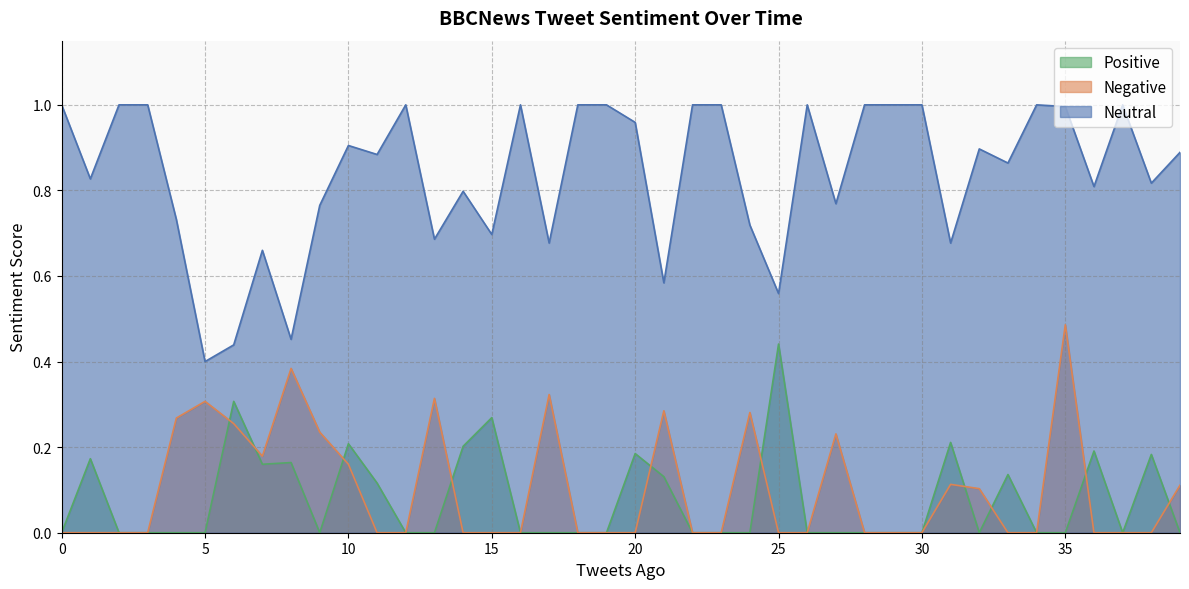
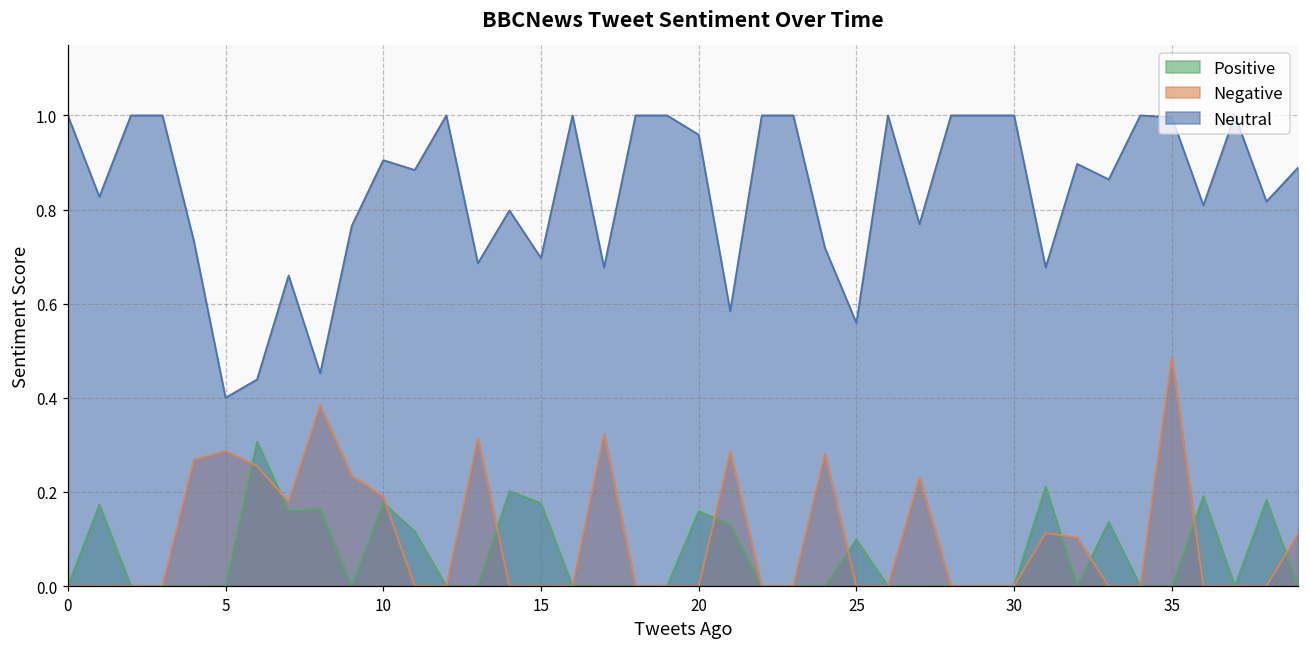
  {
    "Positive": {
      "5": 0.00,
-     "10": 0.21,
-     "15": 0.27,
-     "20": 0.19,
-     "25": 0.44,
+     "10": 0.18,
+     "15": 0.18,
+     "20": 0.16,
+     "25": 0.10,
      "35": 0.00
    },
    "Negative": {
-     "5": 0.31,
-     "10": 0.16,
+     "5": 0.29,
+     "10": 0.19,
      "15": 0.00,
      "20": 0.00,
      "25": 0.00,
      "35": 0.49
    },
    "Neutral": {
      "0": 1.00,
      "5": 0.40,
      "10": 0.91,
      "15": 0.70,
      "20": 0.96,
      "25": 0.56,
      "30": 1.00
    }
  }
